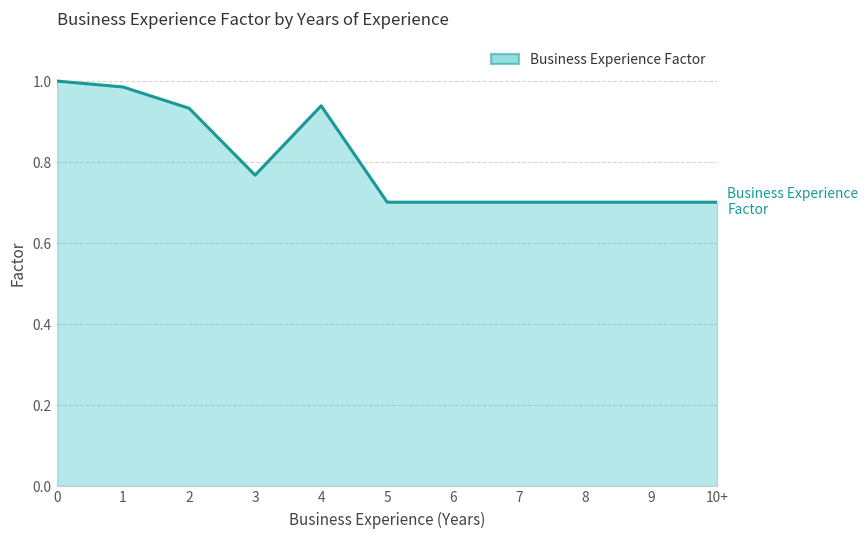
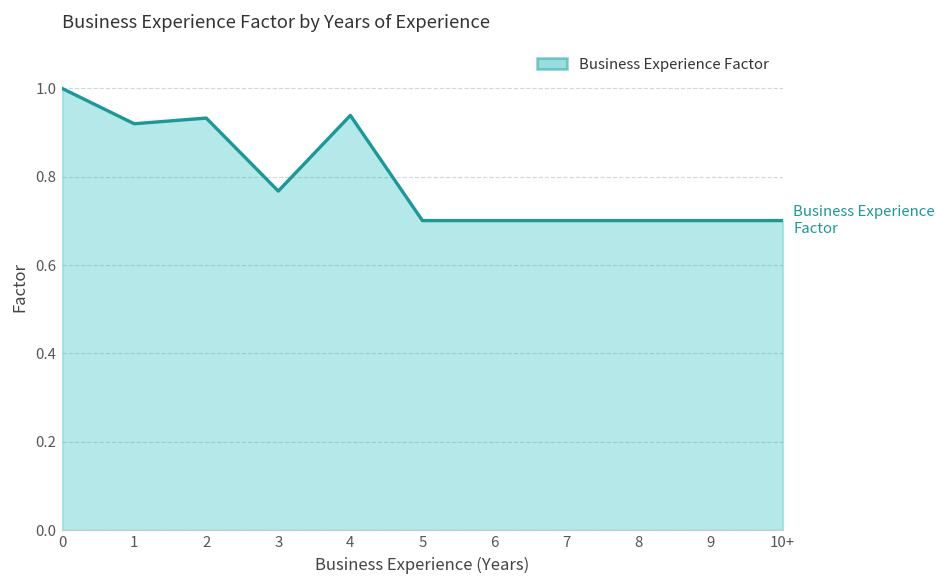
  {
    "0": 1.00,
-   "1": 0.99,
+   "1": 0.92,
    "2": 0.93,
    "3": 0.77,
    "4": 0.94,
    "5": 0.70,
    "6": 0.70,
    "7": 0.70,
    "8": 0.70,
    "9": 0.70,
    "10+": 0.70
  }
